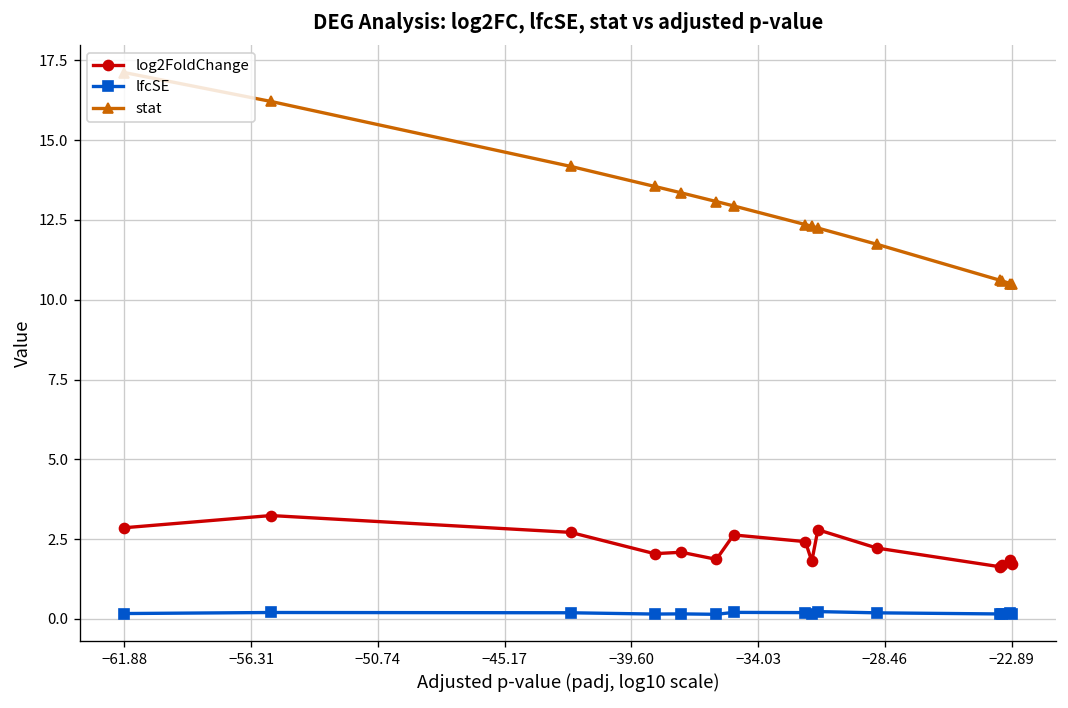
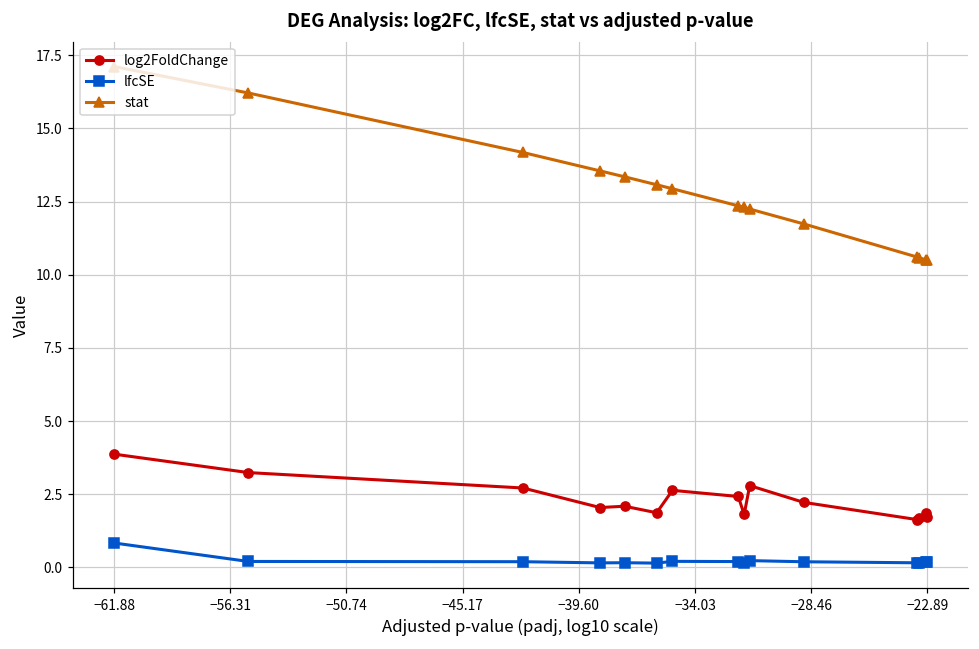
  {
    "log2FoldChange": {
-     "−61.88": 2.9,
+     "−61.88": 3.9,
      "−22.89": 1.7
    },
    "lfcSE": {
-     "−61.88": 0.2,
+     "−61.88": 0.8,
      "−22.89": 0.2
    },
    "stat": {
      "−22.89": 10.5
    }
  }
